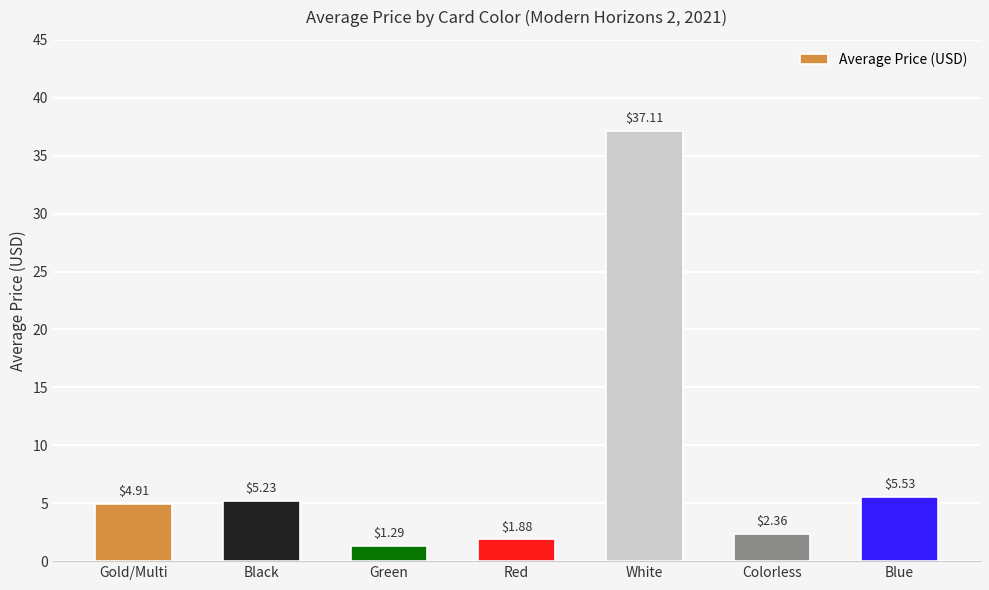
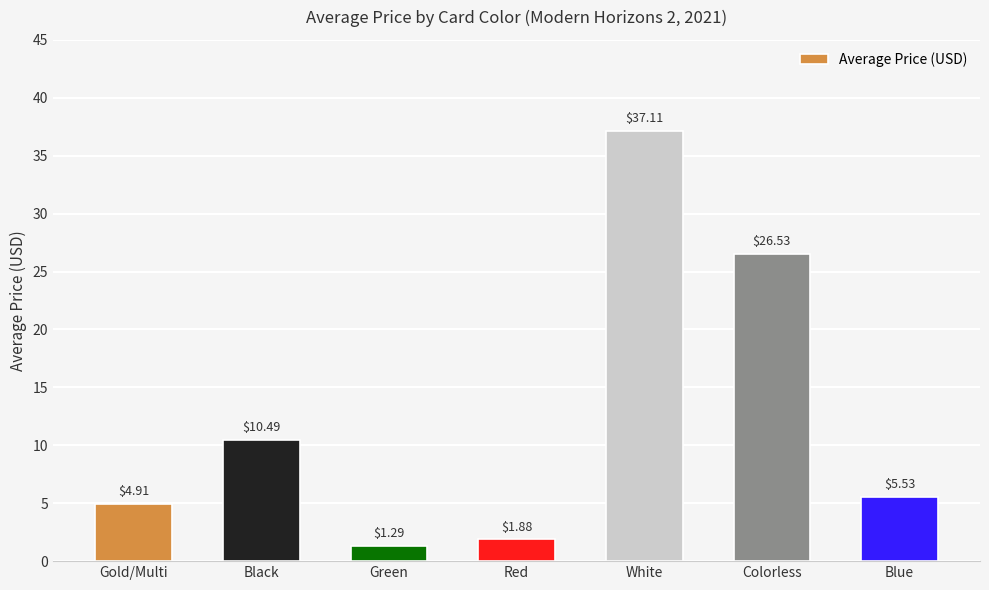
  {
    "Gold/Multi": "$4.91",
-   "Black": "$5.23",
+   "Black": "$10.49",
    "Green": "$1.29",
    "Red": "$1.88",
    "White": "$37.11",
-   "Colorless": "$2.36",
+   "Colorless": "$26.53",
    "Blue": "$5.53"
  }
